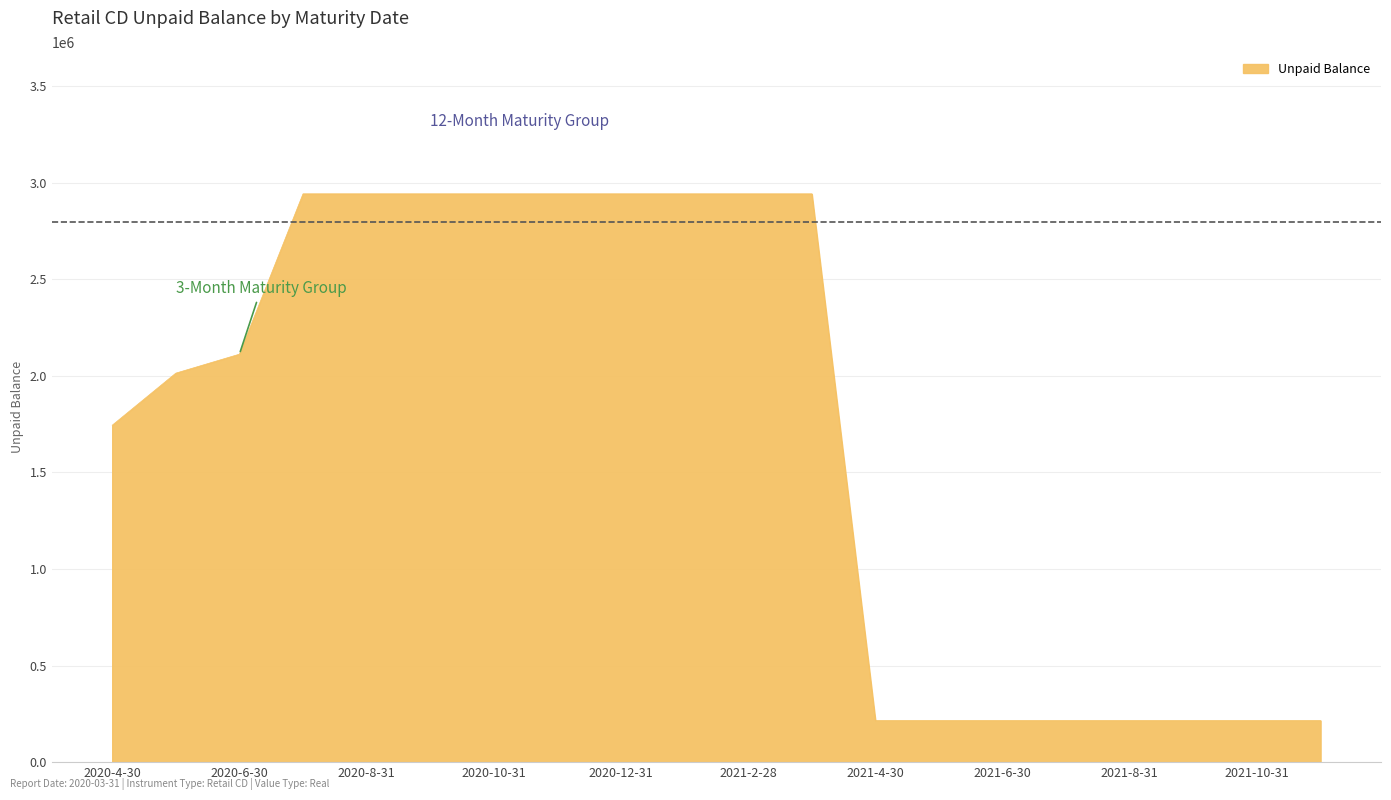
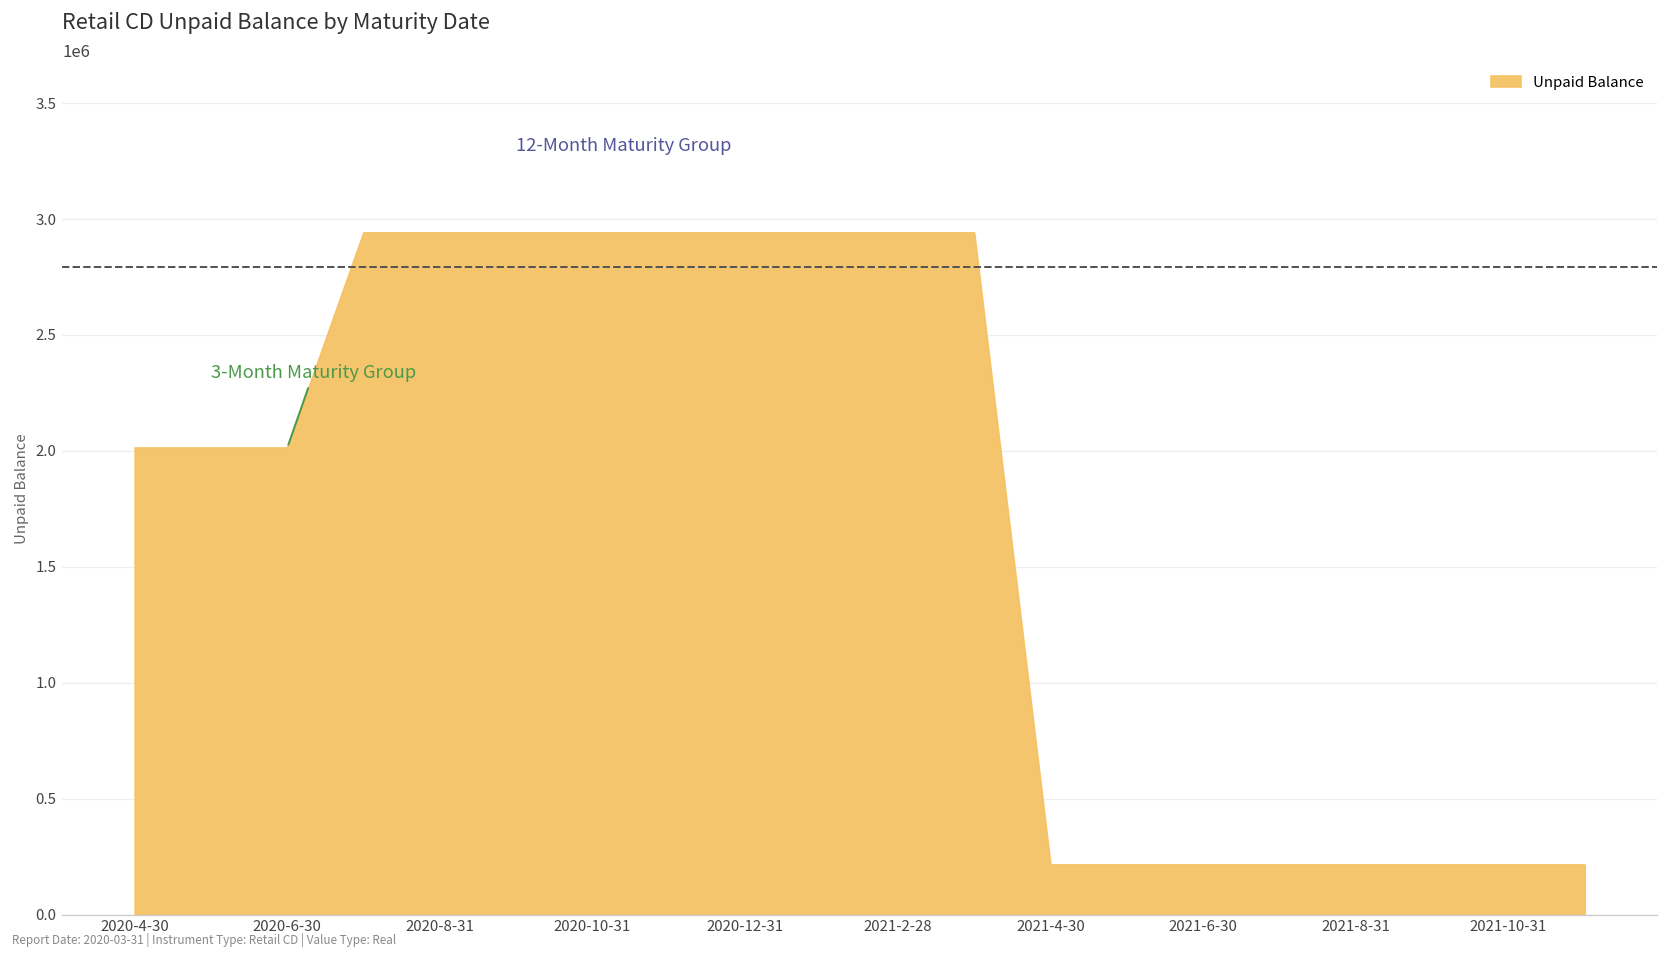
  {
-   "2020-4-30": 1740000,
-   "2020-6-30": 2110000,
+   "2020-4-30": 2010000,
+   "2020-6-30": 2010000,
    "2020-8-31": 2940000,
    "2020-10-31": 2940000,
    "2020-12-31": 2940000,
    "2021-2-28": 2940000,
    "2021-4-30": 210000,
    "2021-6-30": 210000,
    "2021-8-31": 210000,
    "2021-10-31": 210000
  }
